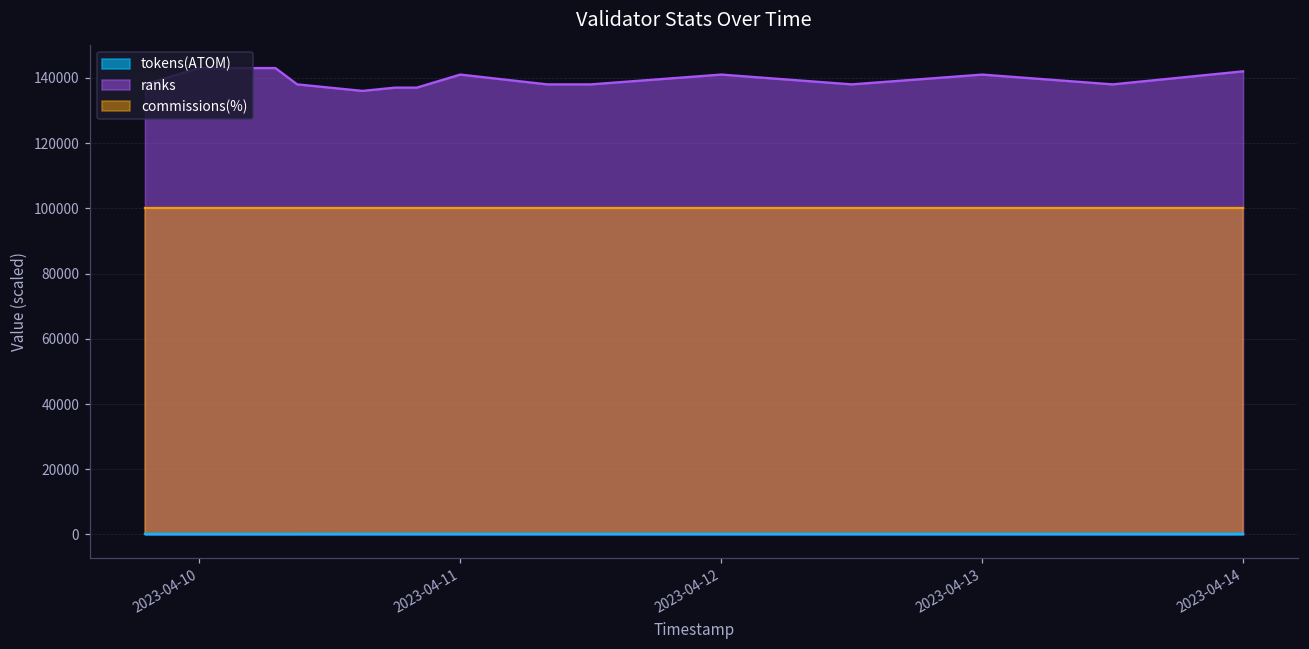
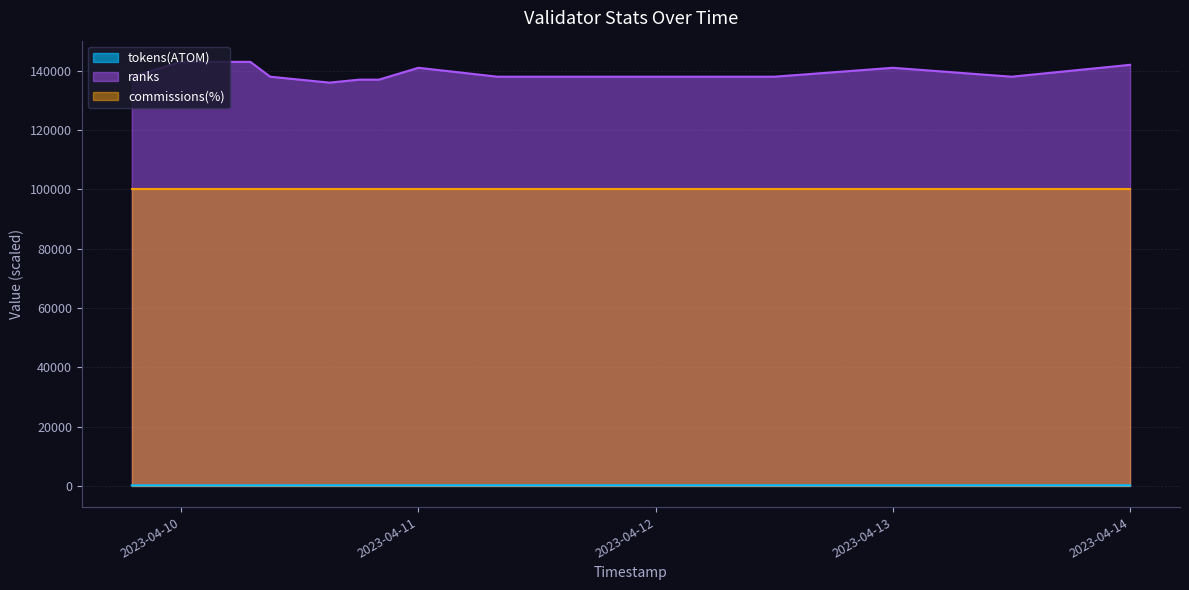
  {
    "tokens(ATOM)": {
      "2023-04-10": 0,
      "2023-04-11": 0,
      "2023-04-12": 0,
      "2023-04-13": 0,
      "2023-04-14": 0
    },
    "ranks": {
      "2023-04-11": 141000,
-     "2023-04-12": 141000,
+     "2023-04-12": 138000,
      "2023-04-13": 141000,
      "2023-04-14": 142000
    },
    "commissions(%)": {
      "2023-04-10": 100000,
      "2023-04-11": 100000,
      "2023-04-12": 100000,
      "2023-04-13": 100000,
      "2023-04-14": 100000
    }
  }
